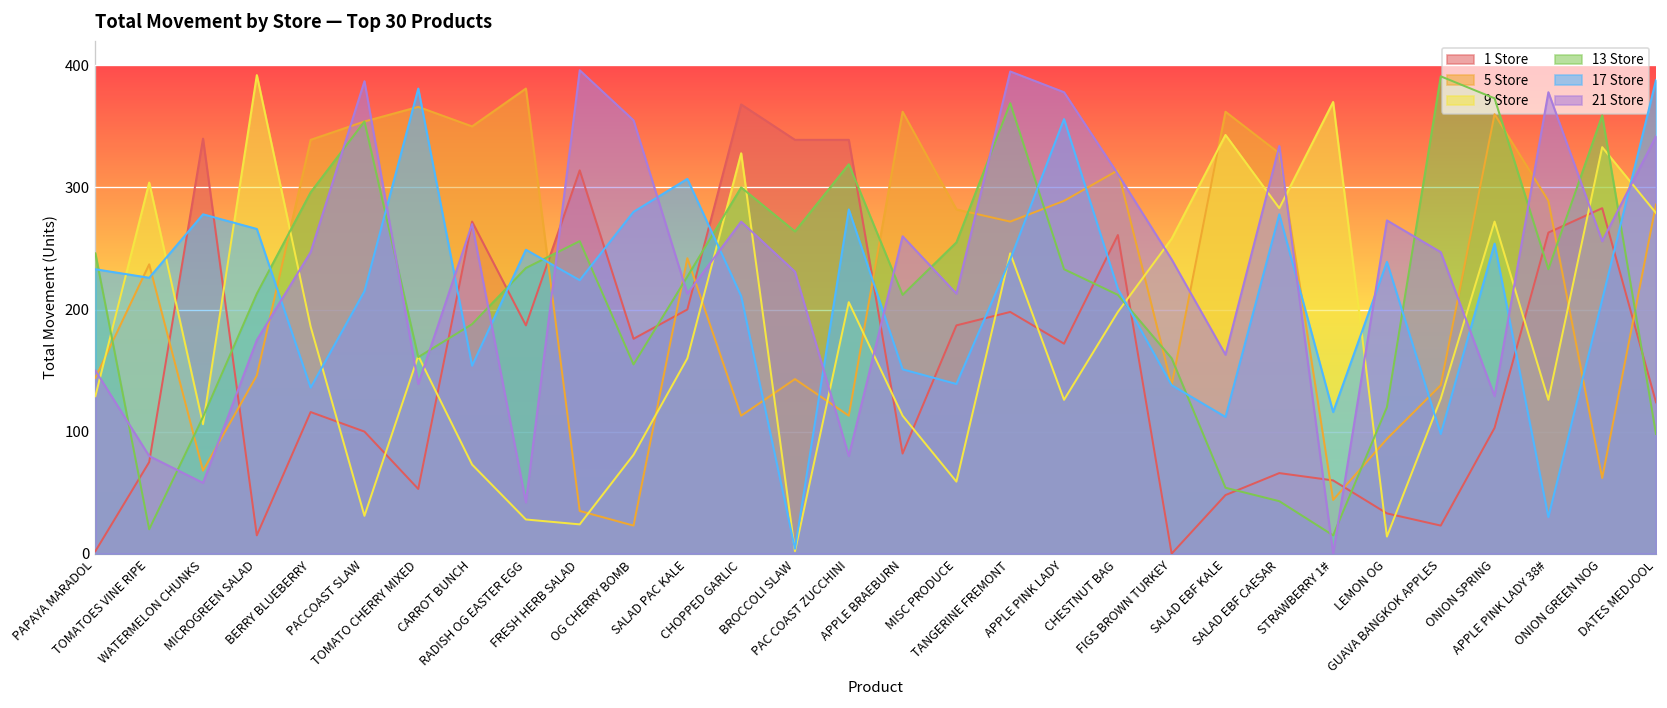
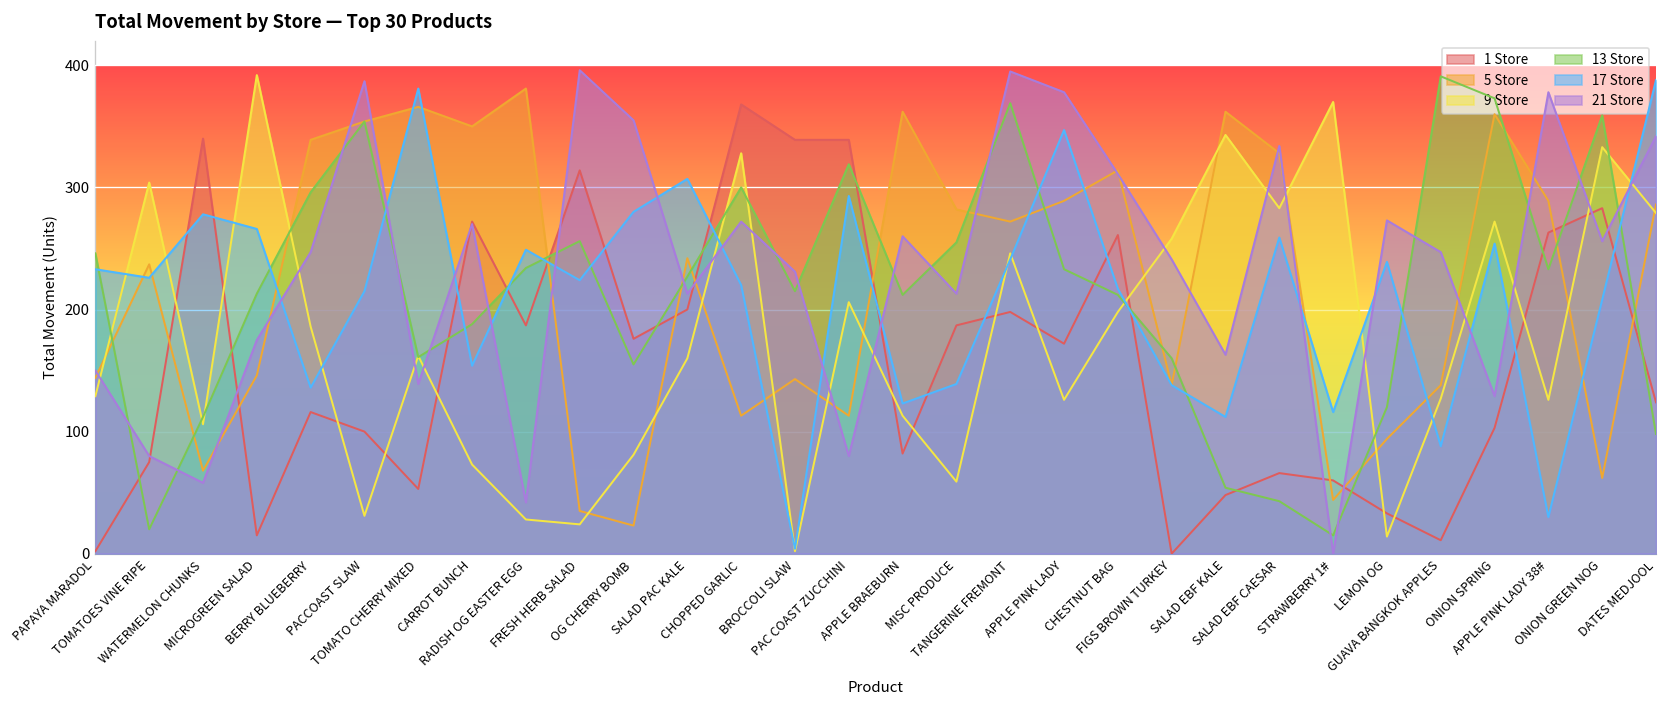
  {
    "1 Store": {
      "PAPAYA MARADOL": 2,
      "TOMATOES VINE RIPE": 75,
      "WATERMELON CHUNKS": 340,
      "MICROGREEN SALAD": 15,
      "BERRY BLUEBERRY": 116,
      "PACCOAST SLAW": 100,
      "TOMATO CHERRY MIXED": 53,
      "RADISH OG EASTER EGG": 187,
      "FRESH HERB SALAD": 314,
      "OG CHERRY BOMB": 176,
      "SALAD PAC KALE": 200,
      "CHOPPED GARLIC": 368,
      "BROCCOLI SLAW": 339,
      "PAC COAST ZUCCHINI": 339,
      "APPLE BRAEBURN": 82,
      "MISC PRODUCE": 187,
      "TANGERINE FREMONT": 198,
      "APPLE PINK LADY": 172,
      "CHESTNUT BAG": 261,
      "FIGS BROWN TURKEY": 0,
      "SALAD EBF KALE": 48,
      "SALAD EBF CAESAR": 66,
      "STRAWBERRY 1#": 60,
      "LEMON OG": 33,
-     "GUAVA BANGKOK APPLES": 23,
+     "GUAVA BANGKOK APPLES": 11,
      "ONION SPRING": 103,
      "APPLE PINK LADY 38#": 263,
      "ONION GREEN NOG": 283,
      "DATES MEDJOOL": 124
    },
    "13 Store": {
      "PAPAYA MARADOL": 246,
      "TOMATOES VINE RIPE": 20,
      "WATERMELON CHUNKS": 112,
      "MICROGREEN SALAD": 213,
      "BERRY BLUEBERRY": 296,
      "CARROT BUNCH": 188,
      "RADISH OG EASTER EGG": 234,
      "FRESH HERB SALAD": 256,
      "OG CHERRY BOMB": 155,
      "SALAD PAC KALE": 227,
      "CHOPPED GARLIC": 300,
-     "BROCCOLI SLAW": 264,
+     "BROCCOLI SLAW": 215,
      "PAC COAST ZUCCHINI": 319,
      "APPLE BRAEBURN": 212,
      "MISC PRODUCE": 255,
      "TANGERINE FREMONT": 369,
      "APPLE PINK LADY": 233,
      "CHESTNUT BAG": 212,
      "FIGS BROWN TURKEY": 160,
      "SALAD EBF KALE": 54,
      "SALAD EBF CAESAR": 43,
      "STRAWBERRY 1#": 15,
      "LEMON OG": 120,
      "GUAVA BANGKOK APPLES": 391,
      "APPLE PINK LADY 38#": 233,
      "ONION GREEN NOG": 359,
      "DATES MEDJOOL": 98
    },
    "17 Store": {
      "PAPAYA MARADOL": 233,
      "TOMATOES VINE RIPE": 226,
      "WATERMELON CHUNKS": 278,
      "MICROGREEN SALAD": 266,
      "BERRY BLUEBERRY": 136,
      "PACCOAST SLAW": 215,
      "TOMATO CHERRY MIXED": 381,
      "CARROT BUNCH": 154,
      "RADISH OG EASTER EGG": 249,
      "FRESH HERB SALAD": 224,
      "OG CHERRY BOMB": 280,
      "SALAD PAC KALE": 307,
-     "CHOPPED GARLIC": 211,
-     "PAC COAST ZUCCHINI": 282,
-     "APPLE BRAEBURN": 151,
+     "CHOPPED GARLIC": 220,
+     "PAC COAST ZUCCHINI": 293,
+     "APPLE BRAEBURN": 123,
      "MISC PRODUCE": 139,
      "TANGERINE FREMONT": 241,
-     "APPLE PINK LADY": 356,
+     "APPLE PINK LADY": 347,
      "CHESTNUT BAG": 217,
      "SALAD EBF KALE": 112,
-     "SALAD EBF CAESAR": 278,
+     "SALAD EBF CAESAR": 259,
      "STRAWBERRY 1#": 116,
      "LEMON OG": 239,
-     "GUAVA BANGKOK APPLES": 98,
+     "GUAVA BANGKOK APPLES": 88,
      "ONION SPRING": 254,
      "APPLE PINK LADY 38#": 30,
      "ONION GREEN NOG": 208,
      "DATES MEDJOOL": 388
    },
    "21 Store": {
      "PAPAYA MARADOL": 150,
      "TOMATOES VINE RIPE": 80,
      "WATERMELON CHUNKS": 58,
      "MICROGREEN SALAD": 175,
      "BERRY BLUEBERRY": 247,
      "PACCOAST SLAW": 387,
      "TOMATO CHERRY MIXED": 139,
      "RADISH OG EASTER EGG": 42,
      "FRESH HERB SALAD": 396,
      "OG CHERRY BOMB": 355,
      "SALAD PAC KALE": 213,
      "CHOPPED GARLIC": 272,
      "BROCCOLI SLAW": 231,
      "PAC COAST ZUCCHINI": 80,
      "APPLE BRAEBURN": 260,
      "MISC PRODUCE": 213,
      "TANGERINE FREMONT": 395,
      "APPLE PINK LADY": 378,
      "CHESTNUT BAG": 311,
      "FIGS BROWN TURKEY": 241,
      "SALAD EBF KALE": 163,
      "SALAD EBF CAESAR": 334,
      "STRAWBERRY 1#": 0,
      "LEMON OG": 273,
      "GUAVA BANGKOK APPLES": 247,
      "ONION SPRING": 129,
      "ONION GREEN NOG": 256,
      "DATES MEDJOOL": 342
    }
  }
